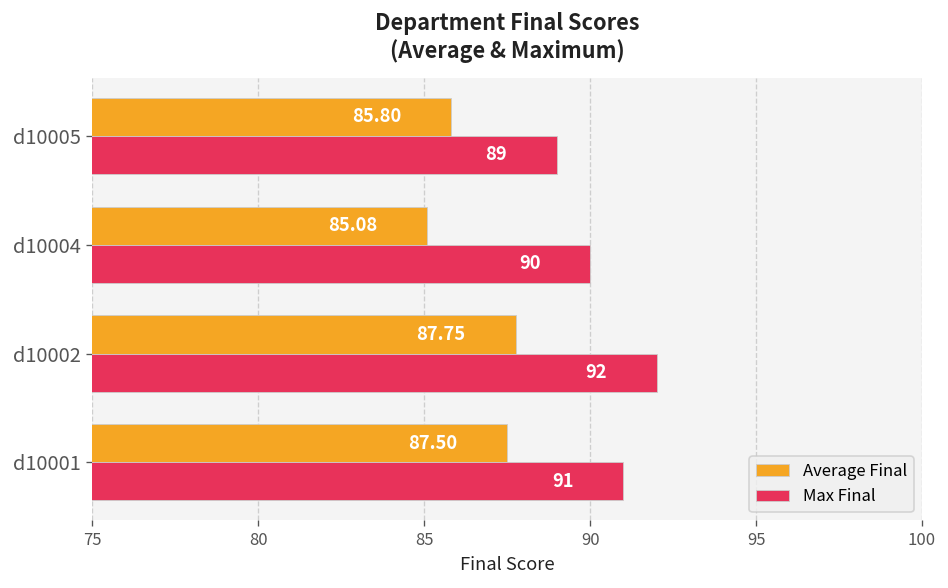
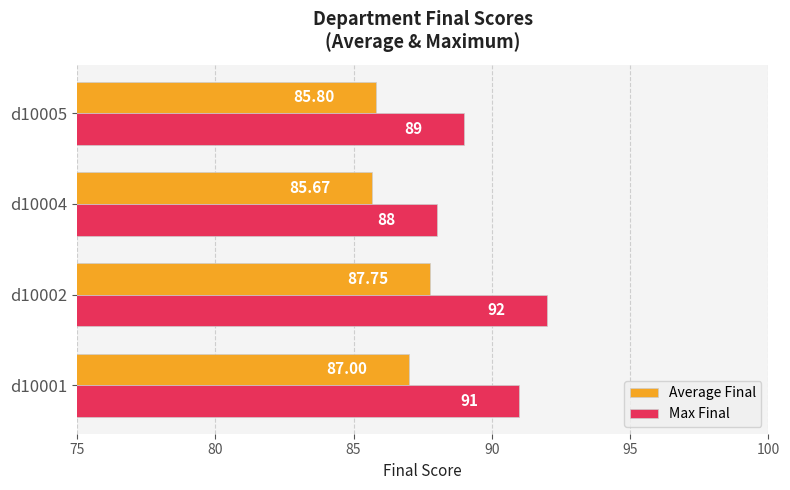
  {
    "Average Final": {
      "d10005": 85.80,
-     "d10004": 85.08,
+     "d10004": 85.67,
      "d10002": 87.75,
-     "d10001": 87.50
+     "d10001": 87.00
    },
    "Max Final": {
      "d10005": 89,
-     "d10004": 90,
+     "d10004": 88,
      "d10002": 92,
      "d10001": 91
    }
  }
